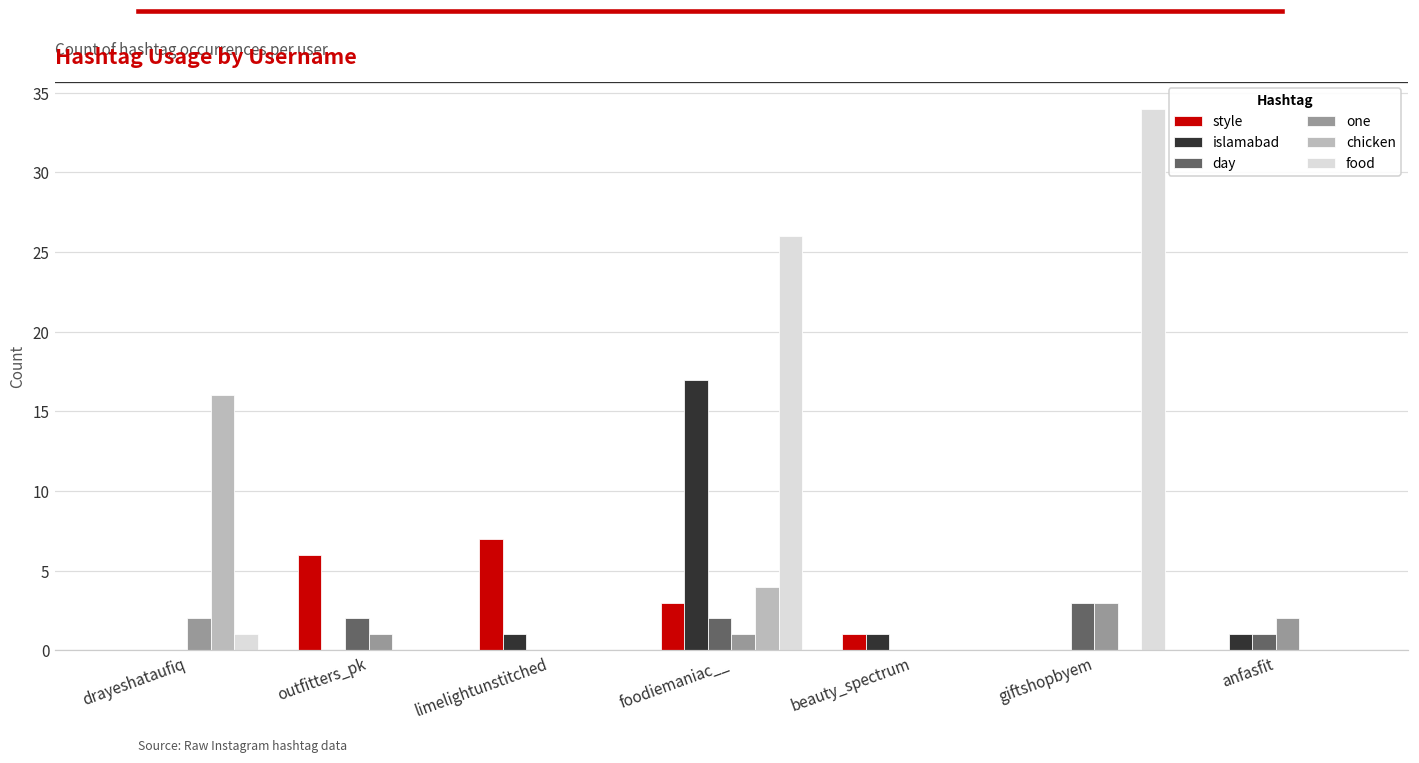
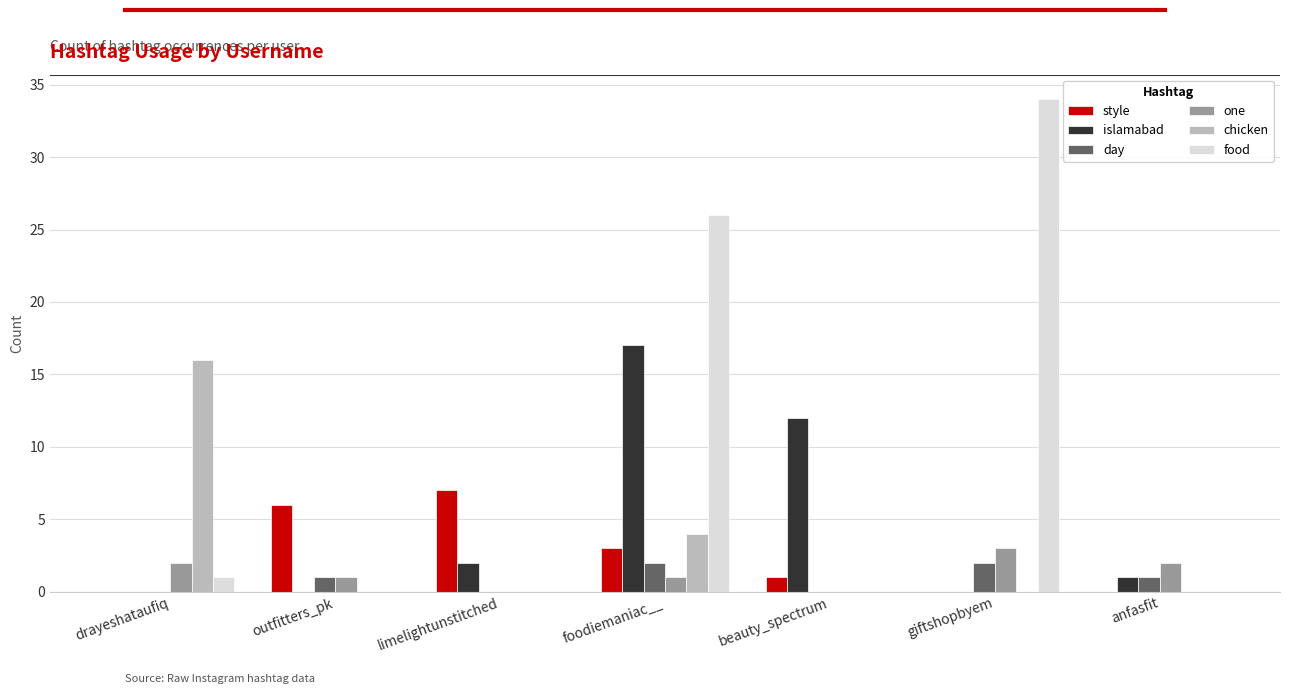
  {
    "style": {
      "drayeshataufiq": 0,
      "outfitters_pk": 6,
      "limelightunstitched": 7,
      "foodiemaniac__": 3,
      "beauty_spectrum": 1,
      "giftshopbyem": 0,
      "anfasfit": 0
    },
    "islamabad": {
      "drayeshataufiq": 0,
      "outfitters_pk": 0,
-     "limelightunstitched": 1,
+     "limelightunstitched": 2,
      "foodiemaniac__": 17,
-     "beauty_spectrum": 1,
+     "beauty_spectrum": 12,
      "giftshopbyem": 0,
      "anfasfit": 1
    },
    "day": {
      "drayeshataufiq": 0,
-     "outfitters_pk": 2,
+     "outfitters_pk": 1,
      "limelightunstitched": 0,
      "foodiemaniac__": 2,
      "beauty_spectrum": 0,
-     "giftshopbyem": 3,
+     "giftshopbyem": 2,
      "anfasfit": 1
    }
  }
